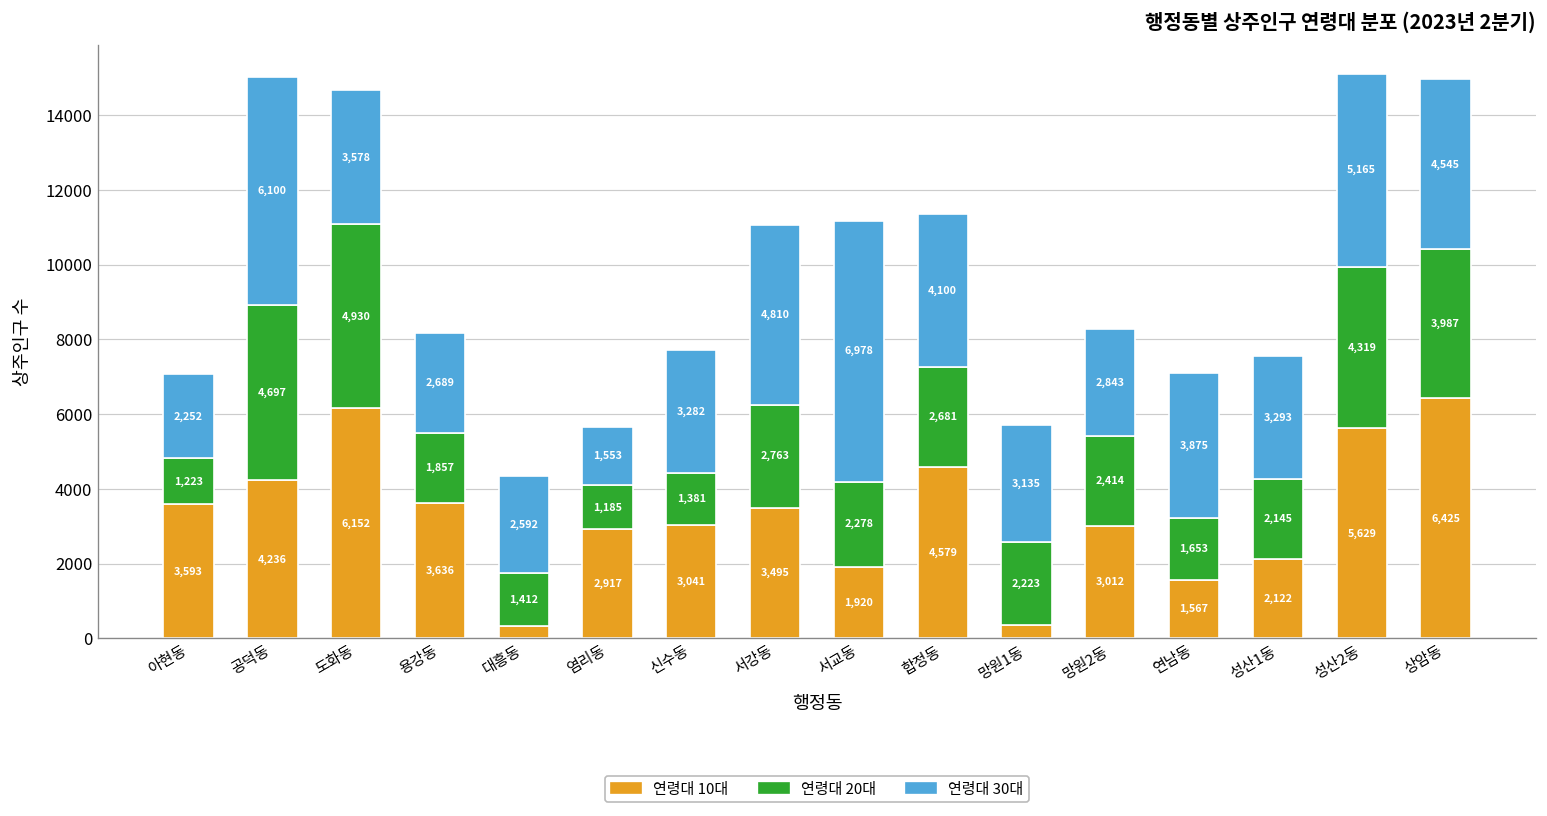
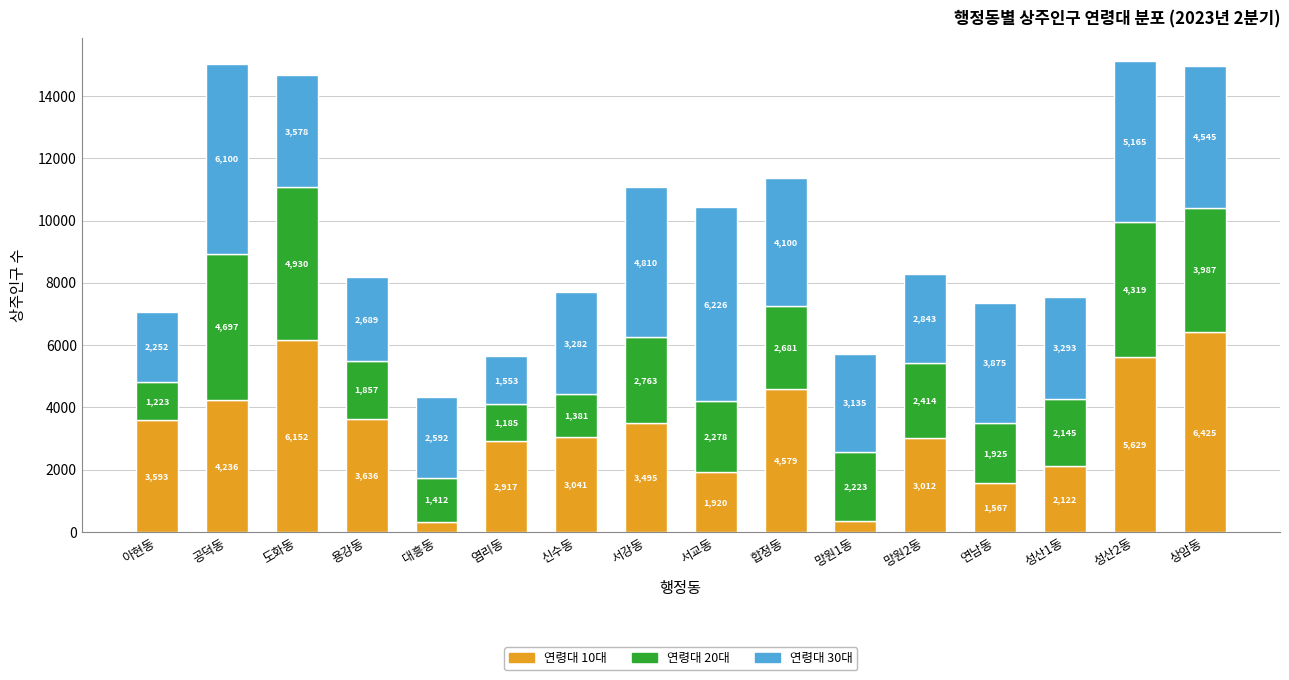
  {
    "연령대 10대": {
      "아현동": "3,593",
      "공덕동": "4,236",
      "도화동": "6,152",
      "용강동": "3,636",
      "염리동": "2,917",
      "신수동": "3,041",
      "서강동": "3,495",
      "서교동": "1,920",
      "합정동": "4,579",
      "망원2동": "3,012",
      "연남동": "1,567",
      "성산1동": "2,122",
      "성산2동": "5,629",
      "상암동": "6,425"
    },
    "연령대 20대": {
      "아현동": "1,223",
      "공덕동": "4,697",
      "도화동": "4,930",
      "용강동": "1,857",
      "대흥동": "1,412",
      "염리동": "1,185",
      "신수동": "1,381",
      "서강동": "2,763",
      "서교동": "2,278",
      "합정동": "2,681",
      "망원1동": "2,223",
      "망원2동": "2,414",
-     "연남동": "1,653",
+     "연남동": "1,925",
      "성산1동": "2,145",
      "성산2동": "4,319",
      "상암동": "3,987"
    },
    "연령대 30대": {
      "아현동": "2,252",
      "공덕동": "6,100",
      "도화동": "3,578",
      "용강동": "2,689",
      "대흥동": "2,592",
      "염리동": "1,553",
      "신수동": "3,282",
      "서강동": "4,810",
-     "서교동": "6,978",
+     "서교동": "6,226",
      "합정동": "4,100",
      "망원1동": "3,135",
      "망원2동": "2,843",
      "연남동": "3,875",
      "성산1동": "3,293",
      "성산2동": "5,165",
      "상암동": "4,545"
    }
  }
